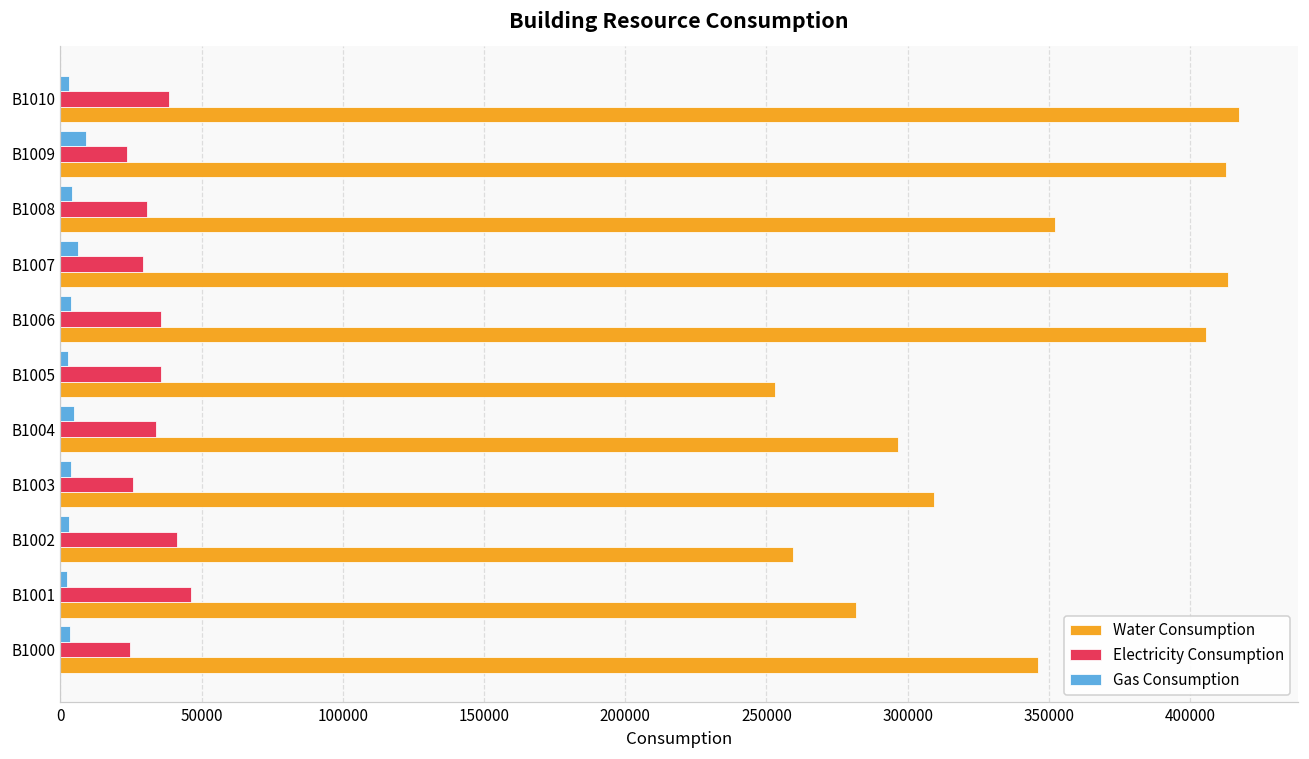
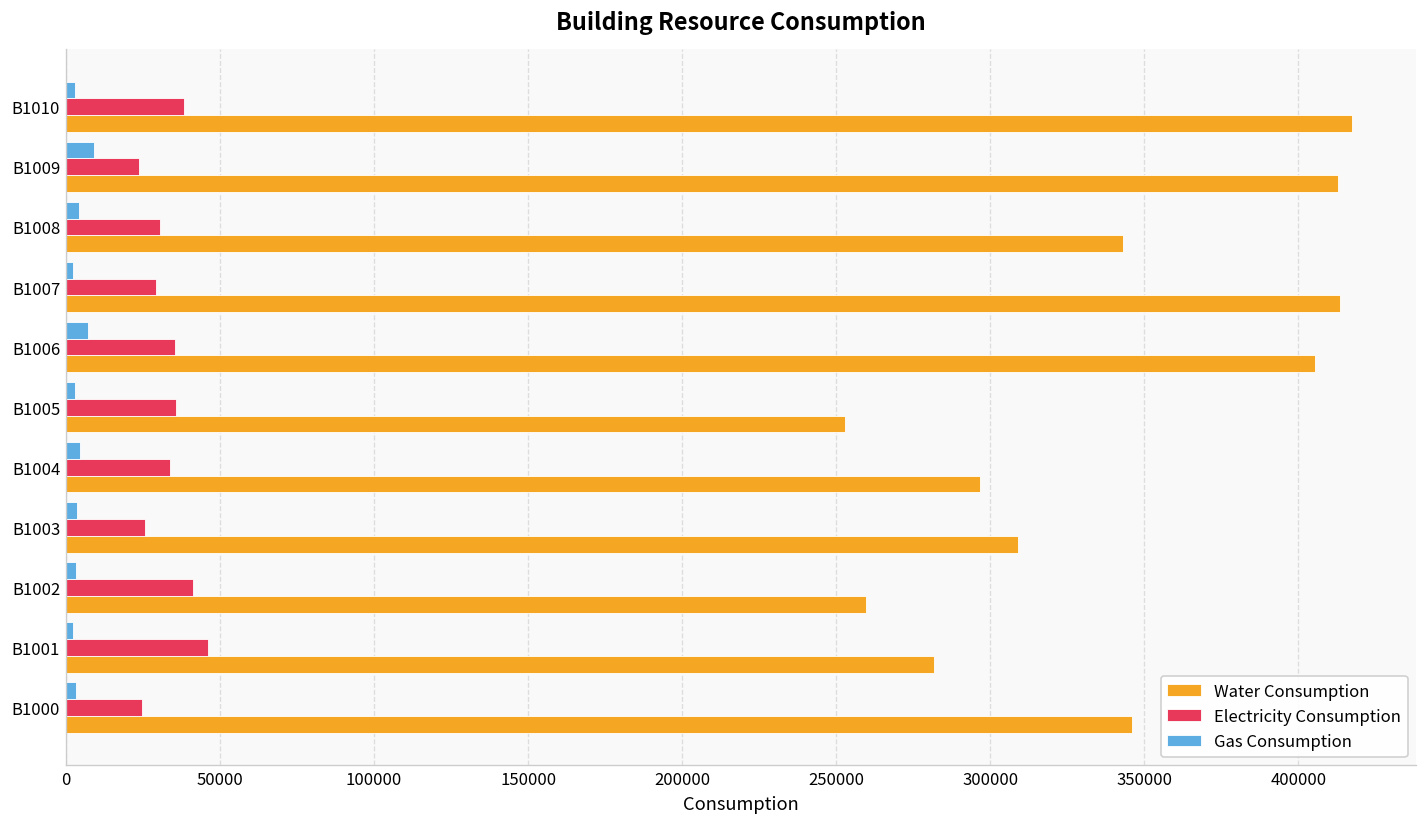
  {
    "Water Consumption": {
      "B1010": 417000,
      "B1009": 413000,
-     "B1008": 352000,
+     "B1008": 343000,
      "B1007": 414000,
      "B1006": 406000,
      "B1005": 253000,
      "B1004": 297000,
      "B1003": 309000,
      "B1002": 260000,
      "B1001": 282000,
      "B1000": 346000
    },
    "Electricity Consumption": {
      "B1010": 38000,
      "B1009": 24000,
      "B1008": 31000,
      "B1007": 29000,
      "B1006": 35000,
      "B1005": 36000,
      "B1004": 34000,
      "B1003": 26000,
      "B1002": 41000,
      "B1001": 46000,
      "B1000": 25000
    },
    "Gas Consumption": {
      "B1010": 3000,
      "B1009": 9000,
      "B1008": 4000,
-     "B1007": 6000,
-     "B1006": 4000,
+     "B1007": 2000,
+     "B1006": 7000,
      "B1005": 3000,
      "B1004": 5000,
      "B1003": 4000,
      "B1002": 3000,
      "B1001": 2000,
      "B1000": 3000
    }
  }
